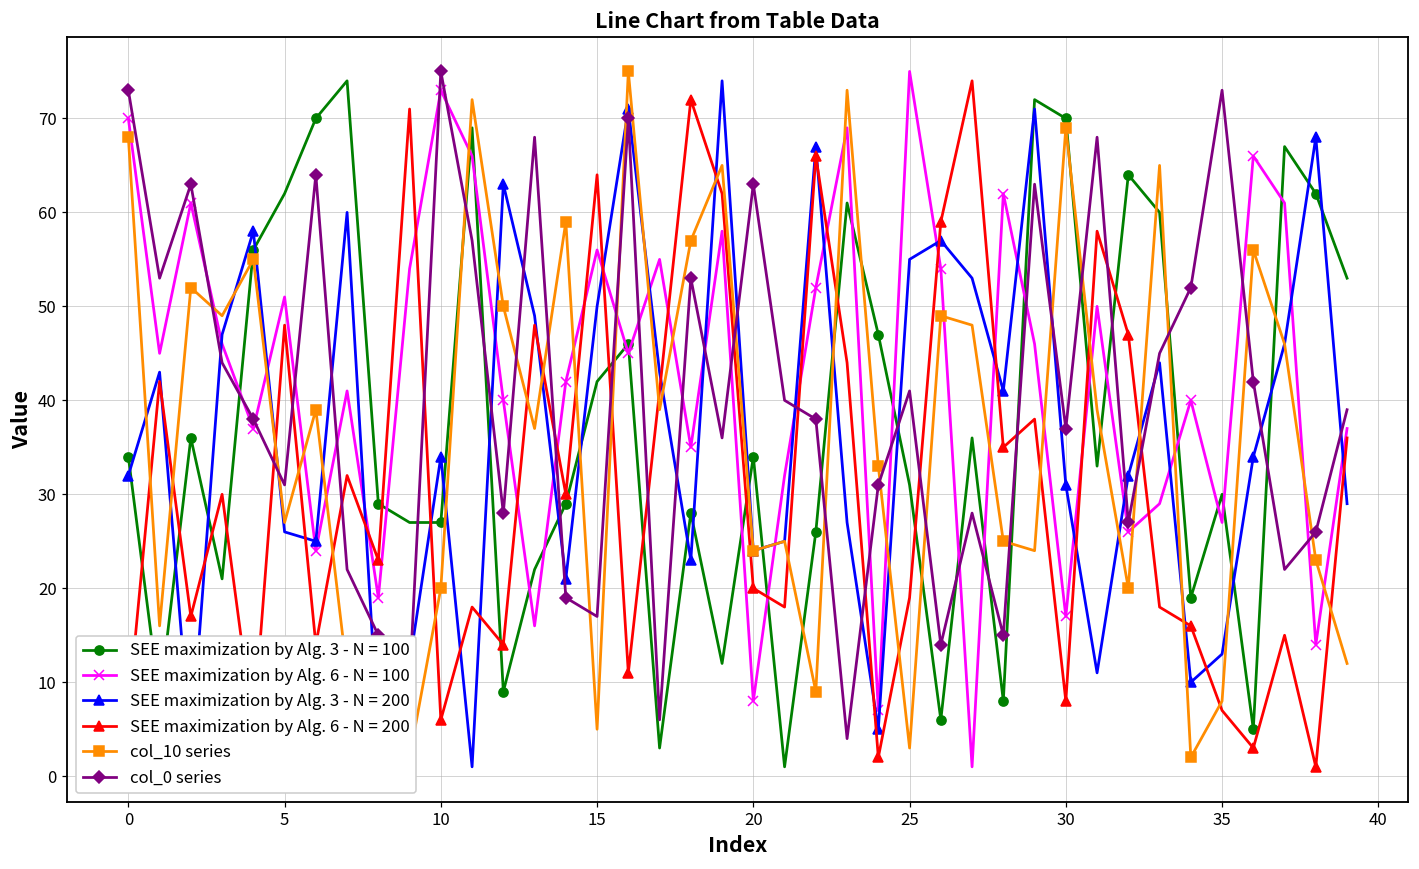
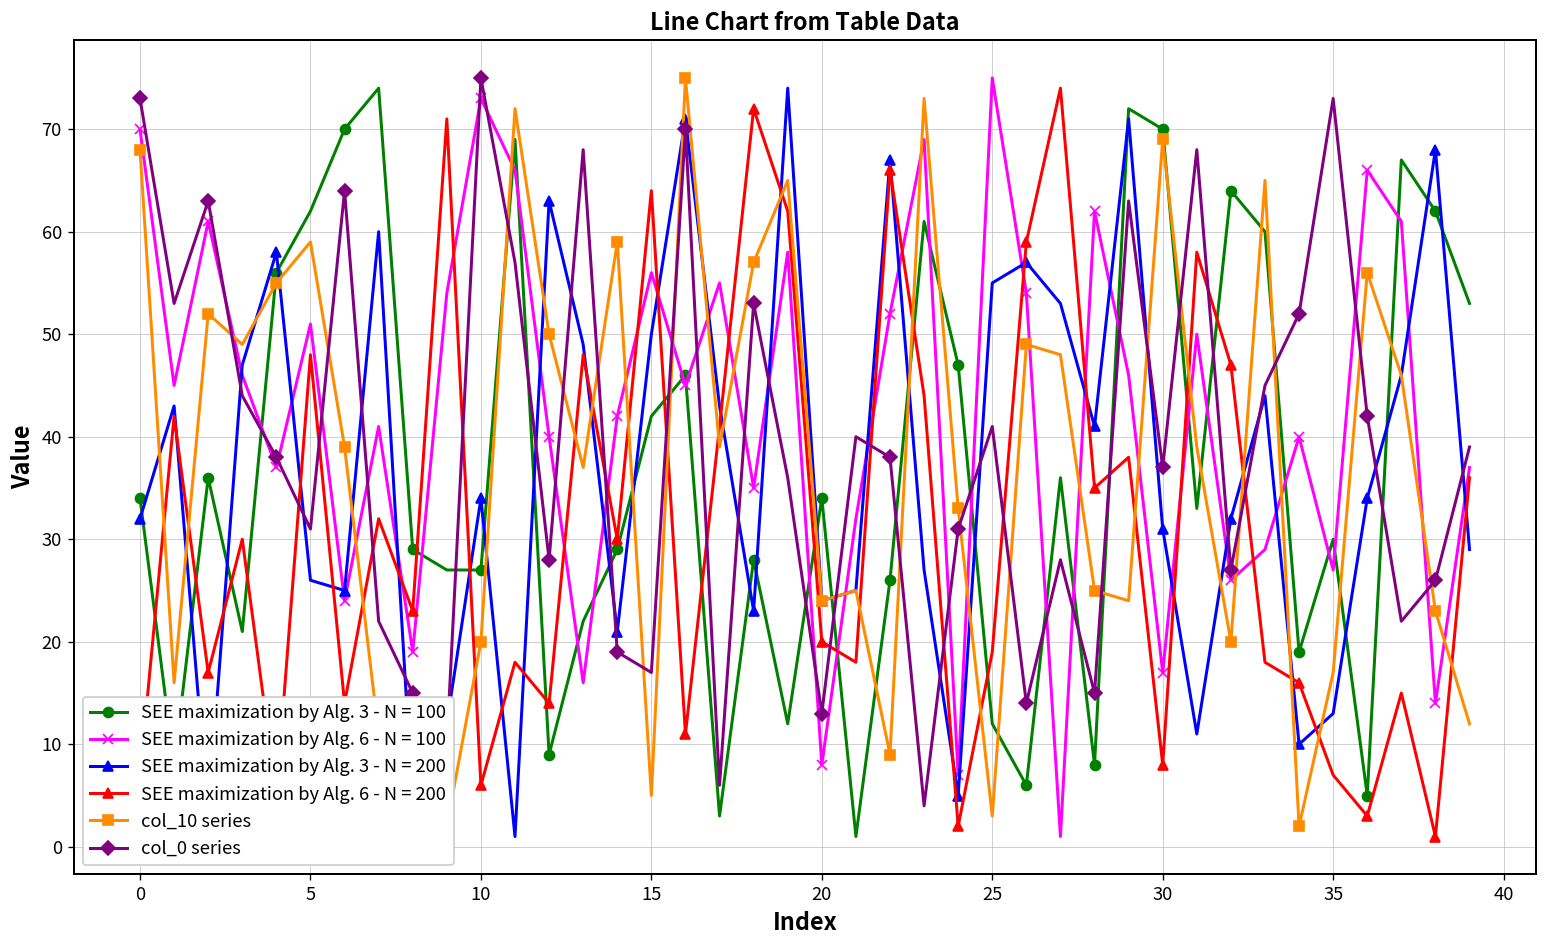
  {
    "SEE maximization by Alg. 3 - N = 100": {
      "0": 34,
      "5": 62,
      "10": 27,
      "15": 42,
      "20": 34,
-     "25": 31,
+     "25": 12,
      "30": 70,
      "35": 30
    },
    "SEE maximization by Alg. 6 - N = 100": {
      "0": 70,
      "5": 51,
      "10": 73,
      "15": 56,
      "20": 8,
      "25": 75,
      "30": 17,
      "35": 27
    },
    "SEE maximization by Alg. 3 - N = 200": {
      "0": 32,
      "5": 26,
      "10": 34,
      "15": 50,
      "25": 55,
      "30": 31,
      "35": 13
    },
    "SEE maximization by Alg. 6 - N = 200": {
      "5": 48,
      "10": 6,
      "15": 64,
      "20": 20,
      "25": 19,
      "30": 8,
      "35": 7
    },
    "col_10 series": {
      "0": 68,
-     "5": 27,
+     "5": 59,
      "10": 20,
      "15": 5,
      "25": 3,
      "30": 69,
-     "35": 8
+     "35": 17
    },
    "col_0 series": {
      "0": 73,
      "5": 31,
      "10": 75,
      "15": 17,
-     "20": 63,
+     "20": 13,
      "25": 41,
      "30": 37,
      "35": 73
    }
  }
